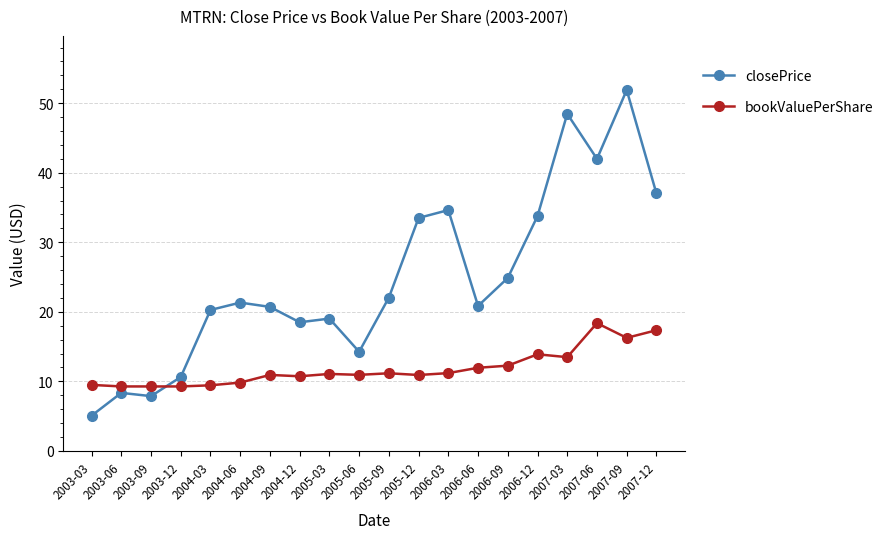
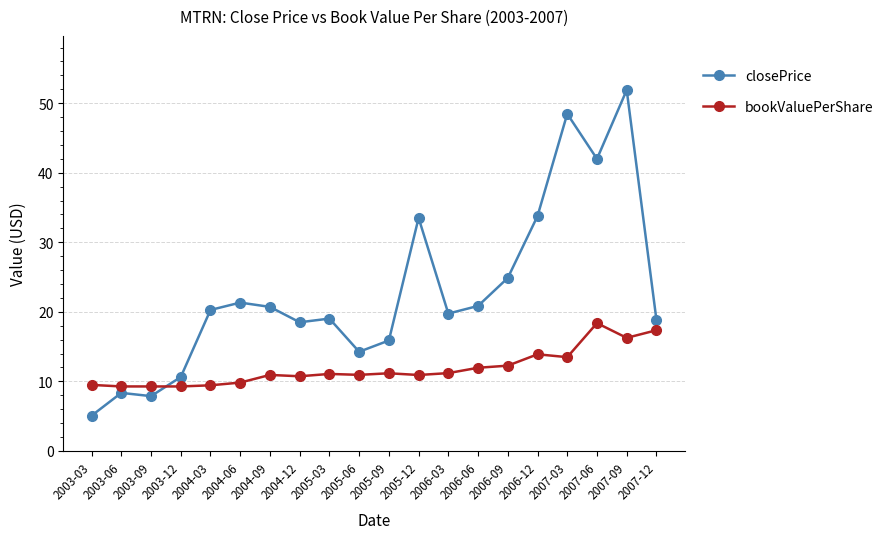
  {
    "closePrice": {
      "2003-03": 5,
      "2003-06": 8,
      "2003-09": 8,
      "2003-12": 11,
      "2004-03": 20,
      "2004-06": 21,
      "2004-09": 21,
      "2004-12": 19,
      "2005-03": 19,
      "2005-06": 14,
-     "2005-09": 22,
+     "2005-09": 16,
      "2005-12": 34,
-     "2006-03": 35,
+     "2006-03": 20,
      "2006-06": 21,
      "2006-09": 25,
      "2006-12": 34,
      "2007-03": 48,
      "2007-06": 42,
      "2007-09": 52,
-     "2007-12": 37
+     "2007-12": 19
    },
    "bookValuePerShare": {
      "2003-03": 9,
      "2003-06": 9,
      "2003-09": 9,
      "2003-12": 9,
      "2004-03": 9,
      "2004-06": 10,
      "2004-09": 11,
      "2004-12": 11,
      "2005-03": 11,
      "2005-06": 11,
      "2005-09": 11,
      "2005-12": 11,
      "2006-03": 11,
      "2006-06": 12,
      "2006-09": 12,
      "2006-12": 14,
      "2007-03": 13,
      "2007-06": 18,
      "2007-09": 16,
      "2007-12": 17
    }
  }
